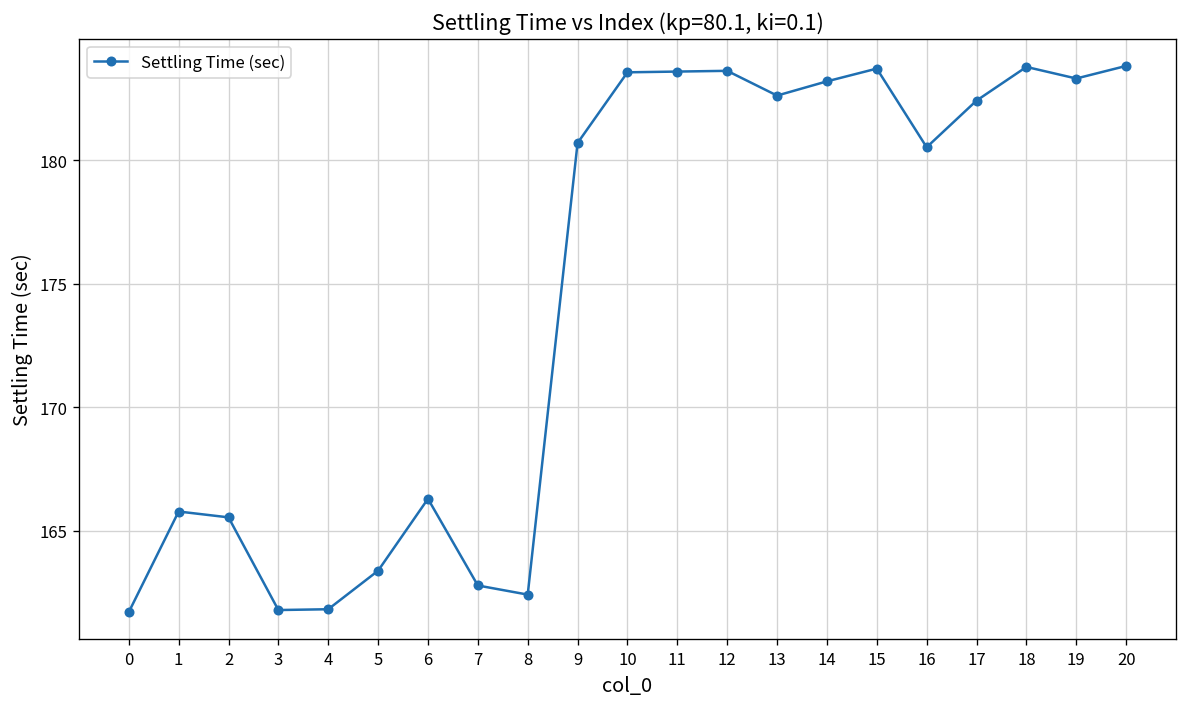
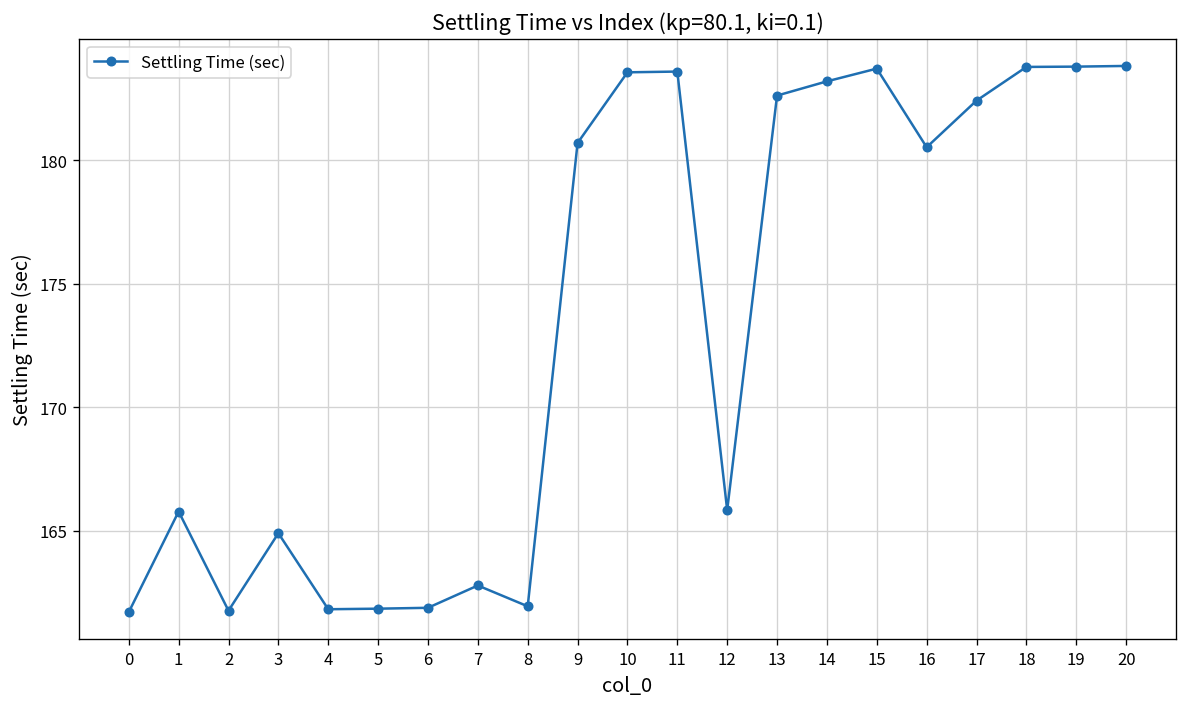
  {
    "0": 161.7,
    "1": 165.8,
-   "2": 165.5,
-   "3": 161.8,
+   "2": 161.8,
+   "3": 164.9,
    "4": 161.8,
-   "5": 163.4,
-   "6": 166.3,
+   "5": 161.8,
+   "6": 161.9,
    "7": 162.8,
-   "8": 162.4,
+   "8": 161.9,
    "9": 180.7,
    "10": 183.6,
    "11": 183.6,
-   "12": 183.6,
+   "12": 165.8,
    "13": 182.6,
    "14": 183.2,
    "15": 183.7,
    "16": 180.5,
    "17": 182.4,
    "18": 183.8,
-   "19": 183.3,
+   "19": 183.8,
    "20": 183.8
  }
